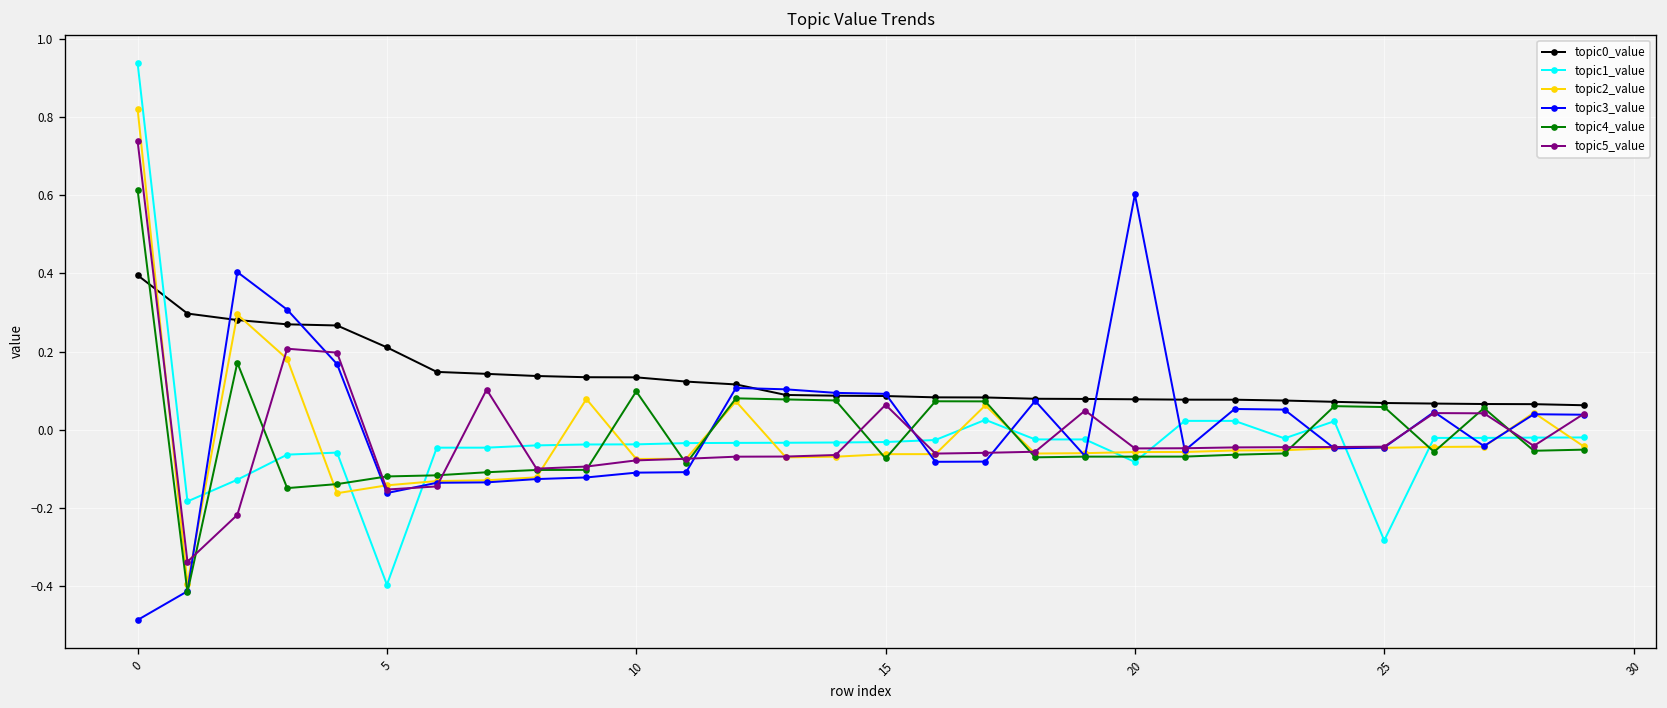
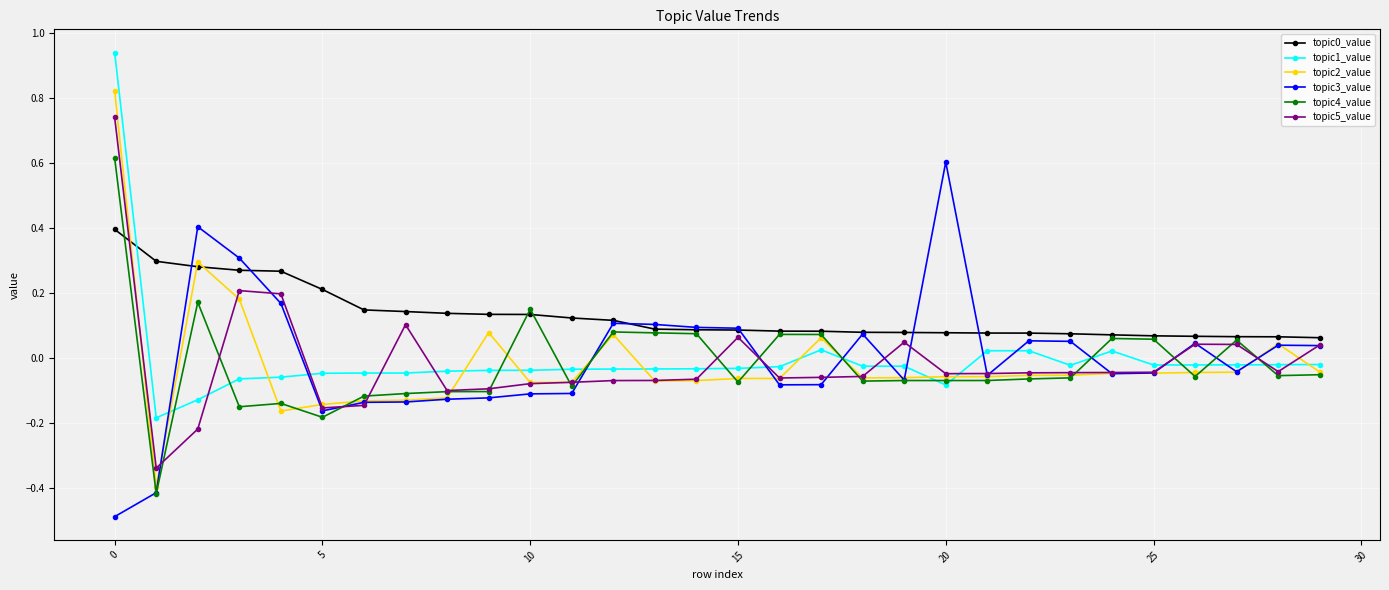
  {
    "topic0_value": {
      "0": 0.40,
      "5": 0.21,
      "10": 0.13,
      "20": 0.08,
      "25": 0.07
    },
    "topic1_value": {
      "0": 0.94,
-     "5": -0.40,
+     "5": -0.05,
      "10": -0.04,
      "15": -0.03,
      "20": -0.08,
-     "25": -0.28
+     "25": -0.02
    },
    "topic2_value": {
      "0": 0.82,
      "5": -0.14,
      "15": -0.06,
      "20": -0.06
    },
    "topic3_value": {
      "0": -0.49,
      "5": -0.16,
      "10": -0.11,
      "20": 0.60
    },
    "topic4_value": {
      "0": 0.61,
-     "5": -0.12,
-     "10": 0.10,
+     "5": -0.18,
+     "10": 0.15,
      "15": -0.07,
      "20": -0.07,
      "25": 0.06
    },
    "topic5_value": {
      "0": 0.74,
      "5": -0.15,
      "15": 0.06,
      "20": -0.05
    }
  }
